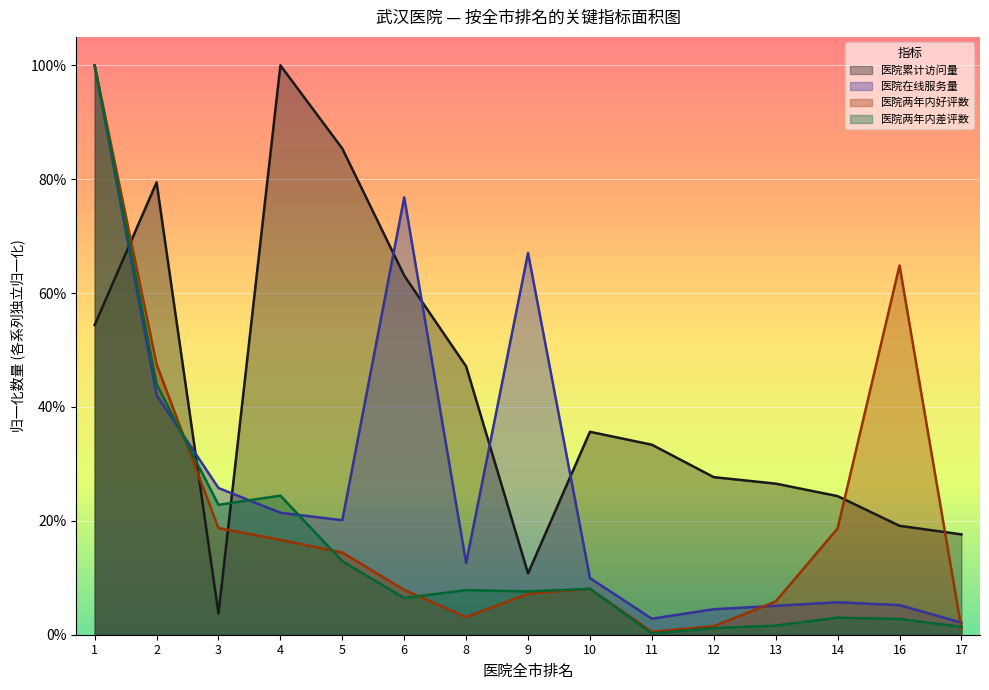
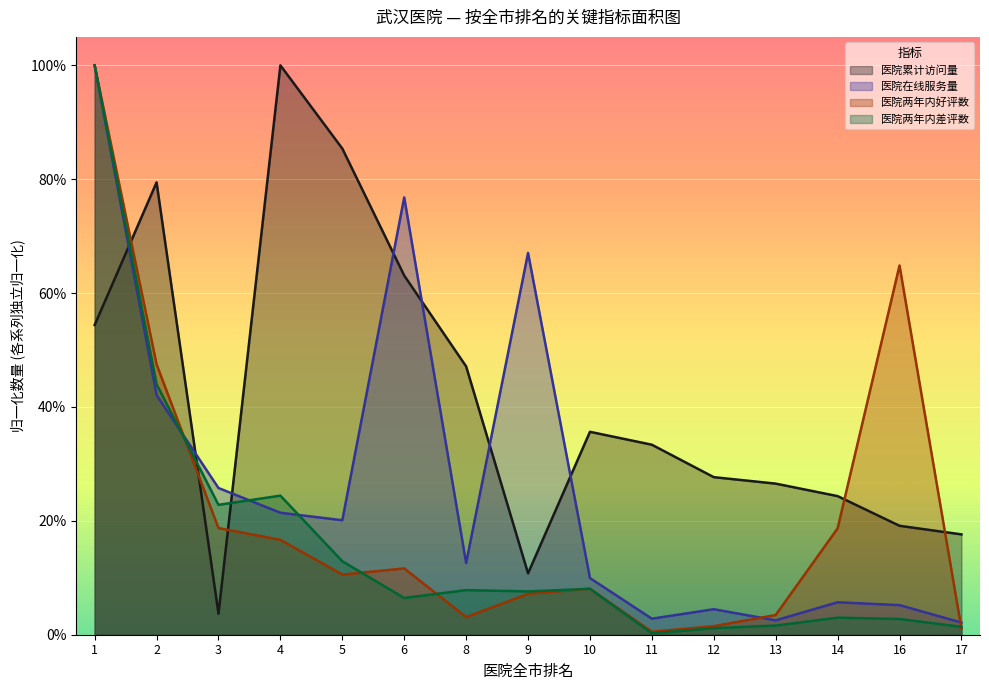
  {
    "医院在线服务量": {
      "2": "42%",
      "3": "26%",
      "4": "21%",
      "5": "20%",
      "6": "77%",
      "8": "13%",
      "9": "67%",
      "10": "10%",
      "11": "3%",
      "12": "4%",
-     "13": "5%",
+     "13": "3%",
      "14": "6%",
      "16": "5%",
      "17": "2%"
    },
    "医院两年内好评数": {
      "2": "47%",
      "3": "19%",
      "4": "17%",
-     "5": "14%",
-     "6": "8%",
+     "5": "11%",
+     "6": "12%",
      "8": "3%",
-     "13": "6%",
+     "13": "3%",
      "14": "19%",
      "16": "65%"
    }
  }
